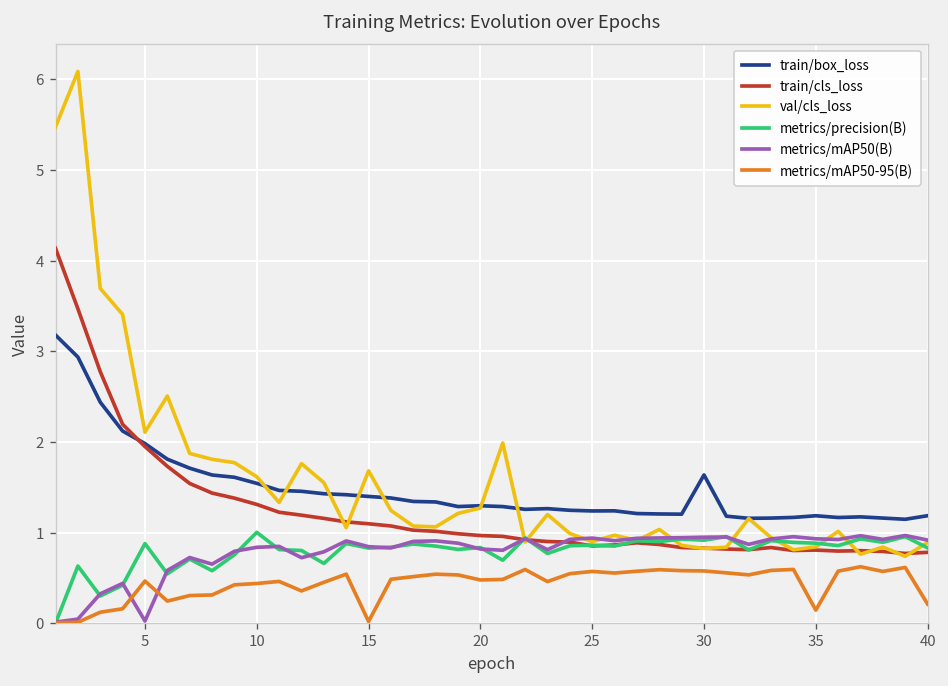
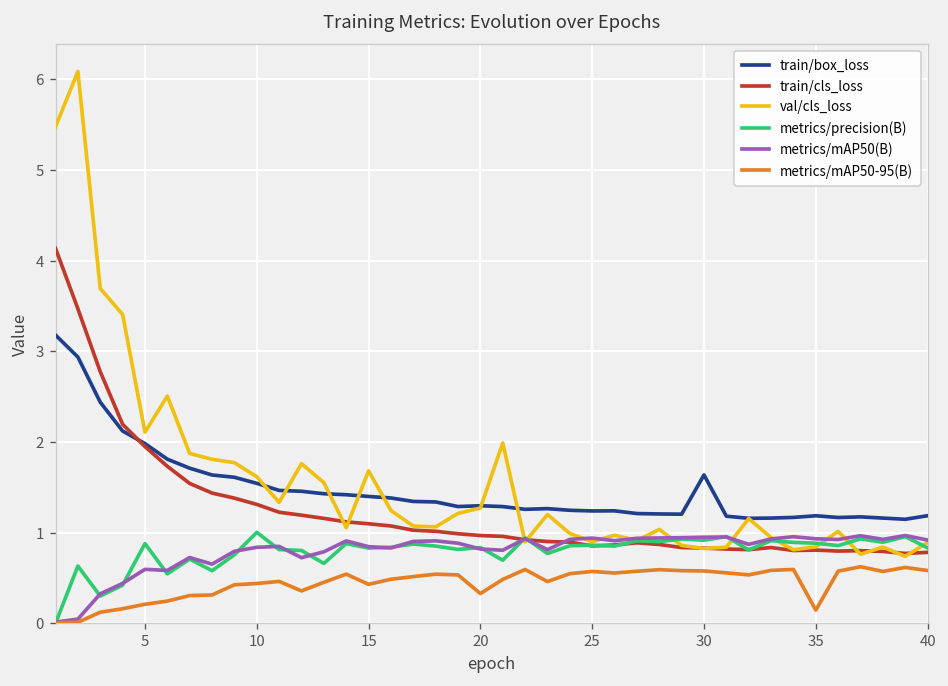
  {
    "train/box_loss": {
      "10": 1.5,
      "15": 1.4,
      "25": 1.2,
      "30": 1.6,
      "35": 1.2,
      "40": 1.2
    },
    "train/cls_loss": {
      "10": 1.3,
      "15": 1.1,
      "20": 1.0,
      "35": 0.8,
      "40": 0.8
    },
    "val/cls_loss": {
      "5": 2.1,
      "10": 1.6,
      "15": 1.7,
      "25": 0.9,
      "35": 0.8
    },
    "metrics/precision(B)": {
      "5": 0.9,
      "10": 1.0,
      "35": 0.9,
      "40": 0.8
    },
    "metrics/mAP50(B)": {
-     "5": 0.0,
+     "5": 0.6,
      "10": 0.8,
      "25": 0.9,
      "35": 0.9
    },
    "metrics/mAP50-95(B)": {
-     "5": 0.5,
+     "5": 0.2,
      "10": 0.4,
-     "15": 0.0,
-     "20": 0.5,
+     "15": 0.4,
+     "20": 0.3,
      "25": 0.6,
      "30": 0.6,
      "35": 0.1,
-     "40": 0.2
+     "40": 0.6
    }
  }
